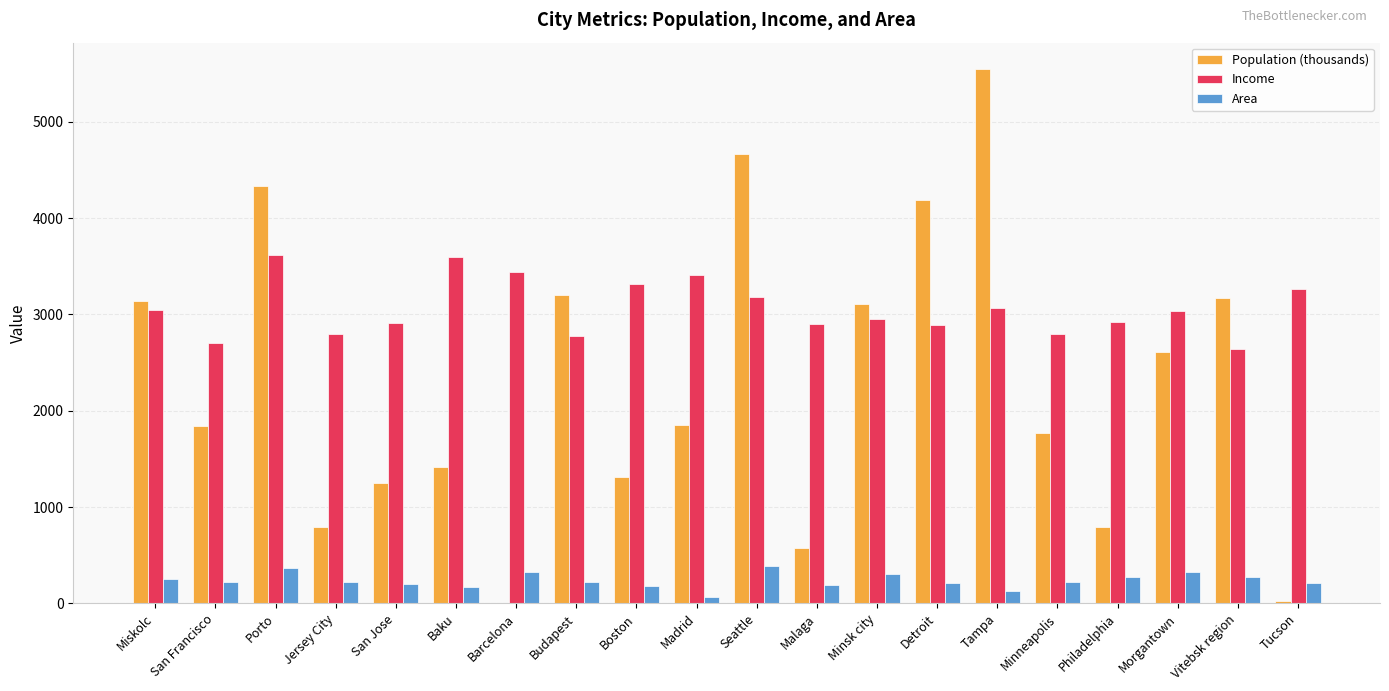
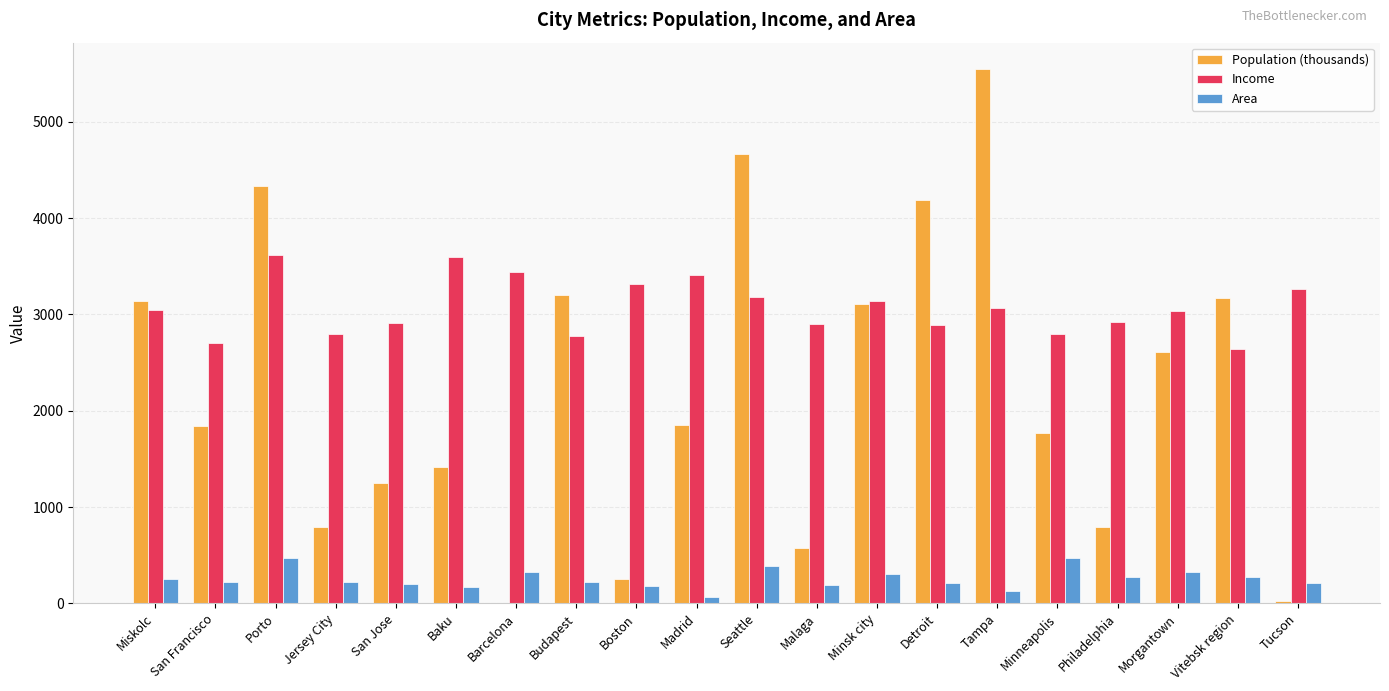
  {
    "Population (thousands)": {
      "Miskolc": 3100,
      "San Francisco": 1800,
      "Porto": 4300,
      "Jersey City": 800,
      "San Jose": 1200,
      "Baku": 1400,
      "Budapest": 3200,
-     "Boston": 1300,
+     "Boston": 300,
      "Madrid": 1800,
      "Seattle": 4700,
      "Malaga": 600,
      "Minsk city": 3100,
      "Detroit": 4200,
      "Tampa": 5500,
      "Minneapolis": 1800,
      "Philadelphia": 800,
      "Morgantown": 2600,
      "Vitebsk region": 3200,
      "Tucson": 0
    },
    "Income": {
      "Miskolc": 3100,
      "San Francisco": 2700,
      "Porto": 3600,
      "Jersey City": 2800,
      "San Jose": 2900,
      "Baku": 3600,
      "Barcelona": 3400,
      "Budapest": 2800,
      "Boston": 3300,
      "Madrid": 3400,
      "Seattle": 3200,
      "Malaga": 2900,
-     "Minsk city": 2900,
+     "Minsk city": 3100,
      "Detroit": 2900,
      "Tampa": 3100,
      "Minneapolis": 2800,
      "Philadelphia": 2900,
      "Morgantown": 3000,
      "Vitebsk region": 2600,
      "Tucson": 3300
    },
    "Area": {
      "Miskolc": 300,
      "San Francisco": 200,
-     "Porto": 400,
+     "Porto": 500,
      "Jersey City": 200,
      "San Jose": 200,
      "Baku": 200,
      "Barcelona": 300,
      "Budapest": 200,
      "Boston": 200,
      "Madrid": 100,
      "Seattle": 400,
      "Malaga": 200,
      "Minsk city": 300,
      "Detroit": 200,
      "Tampa": 100,
-     "Minneapolis": 200,
+     "Minneapolis": 500,
      "Philadelphia": 300,
      "Morgantown": 300,
      "Vitebsk region": 300,
      "Tucson": 200
    }
  }
